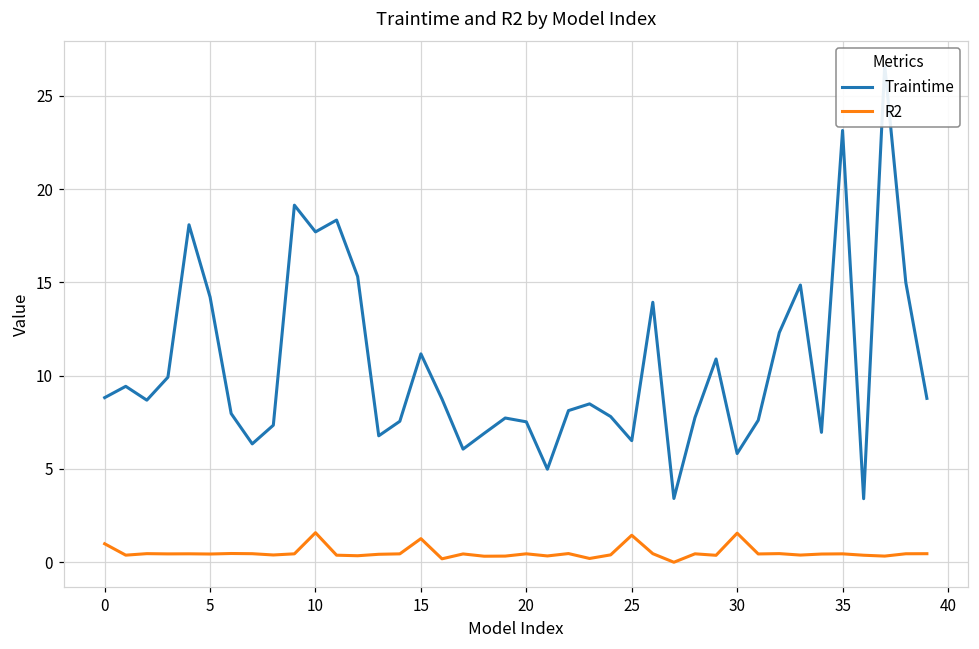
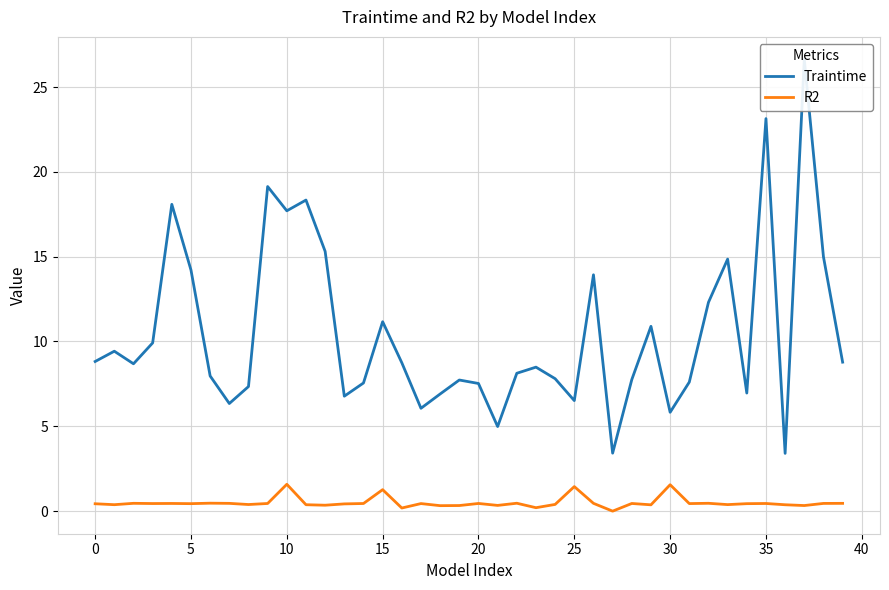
  {
    "Traintime": {
      "0": 8.8,
      "5": 14.2,
      "10": 17.7,
      "15": 11.2,
      "20": 7.5,
      "25": 6.5,
      "30": 5.8,
      "35": 23.1
    },
    "R2": {
-     "0": 1.0,
+     "0": 0.4,
      "5": 0.4,
      "10": 1.6,
      "15": 1.3,
      "20": 0.4,
      "25": 1.4,
      "30": 1.6,
      "35": 0.4
    }
  }
